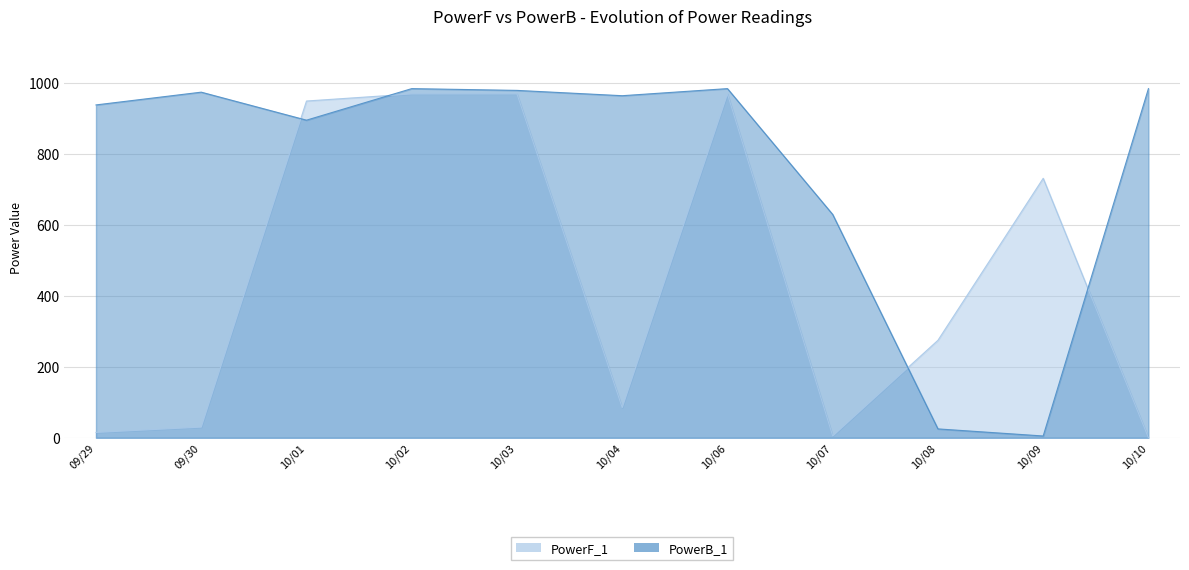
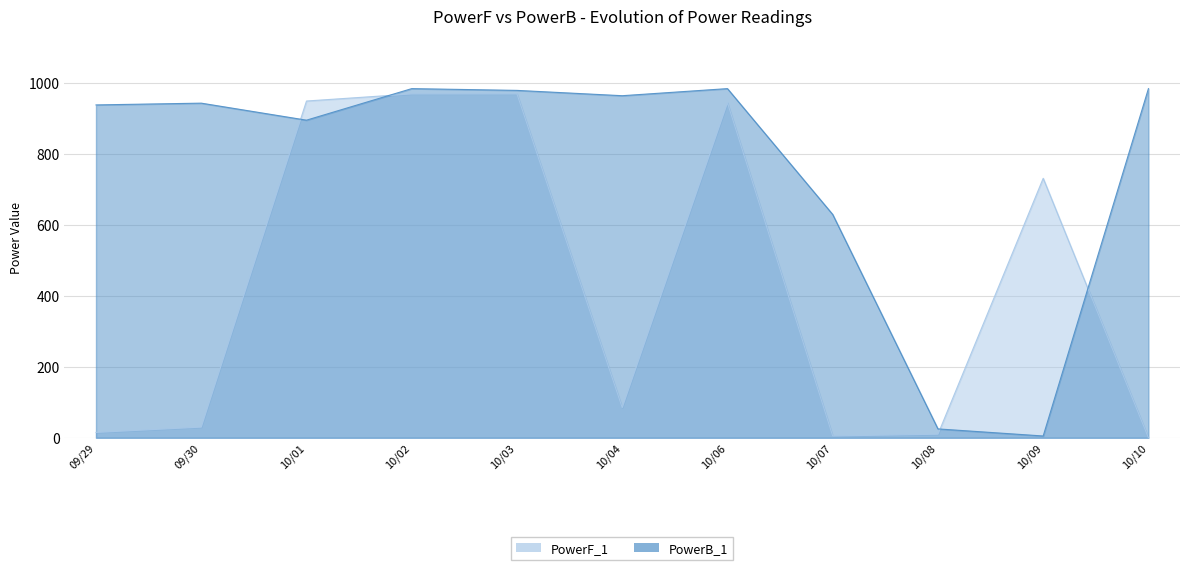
  {
    "PowerF_1": {
      "09/29": 20,
      "09/30": 30,
      "10/01": 950,
      "10/02": 970,
      "10/03": 970,
      "10/04": 90,
-     "10/06": 970,
+     "10/06": 950,
      "10/07": 10,
-     "10/08": 280,
+     "10/08": 10,
      "10/09": 730,
      "10/10": 0
    },
    "PowerB_1": {
      "09/29": 940,
-     "09/30": 980,
+     "09/30": 940,
      "10/01": 900,
      "10/02": 990,
      "10/03": 980,
      "10/04": 970,
      "10/06": 990,
      "10/07": 630,
      "10/08": 30,
      "10/09": 10,
      "10/10": 990
    }
  }
